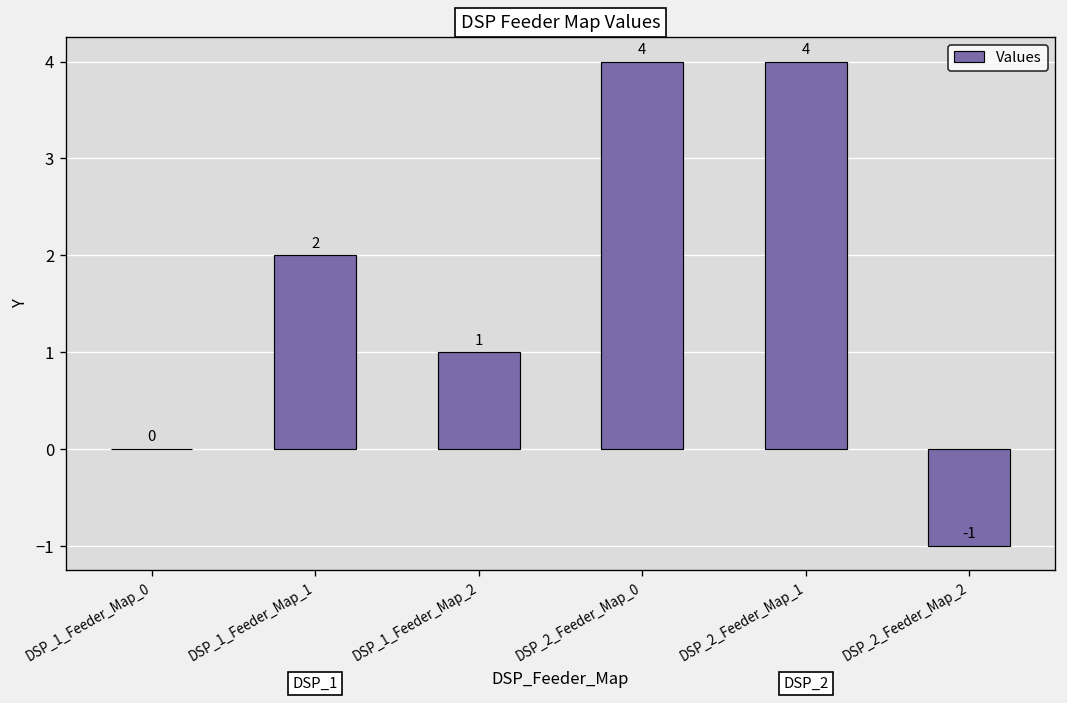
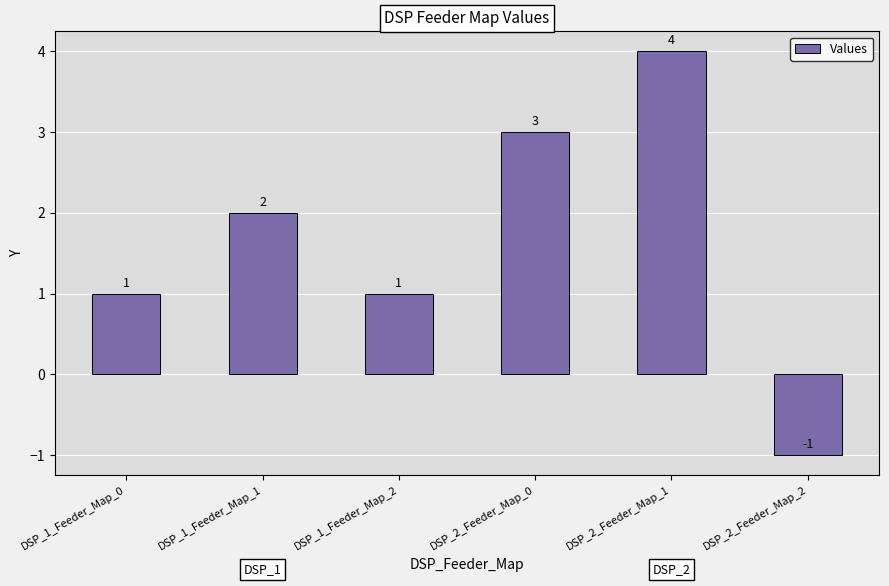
  {
-   "DSP_1_Feeder_Map_0": 0,
+   "DSP_1_Feeder_Map_0": 1,
    "DSP_1_Feeder_Map_1": 2,
    "DSP_1_Feeder_Map_2": 1,
-   "DSP_2_Feeder_Map_0": 4,
+   "DSP_2_Feeder_Map_0": 3,
    "DSP_2_Feeder_Map_1": 4,
    "DSP_2_Feeder_Map_2": -1
  }
